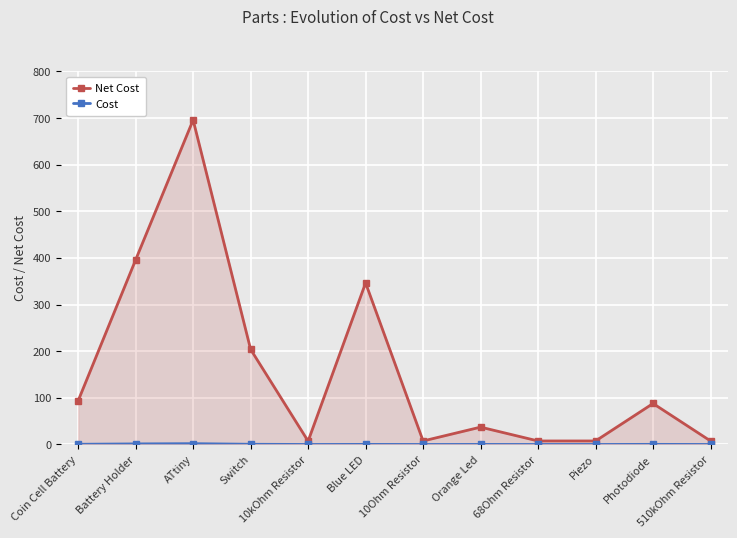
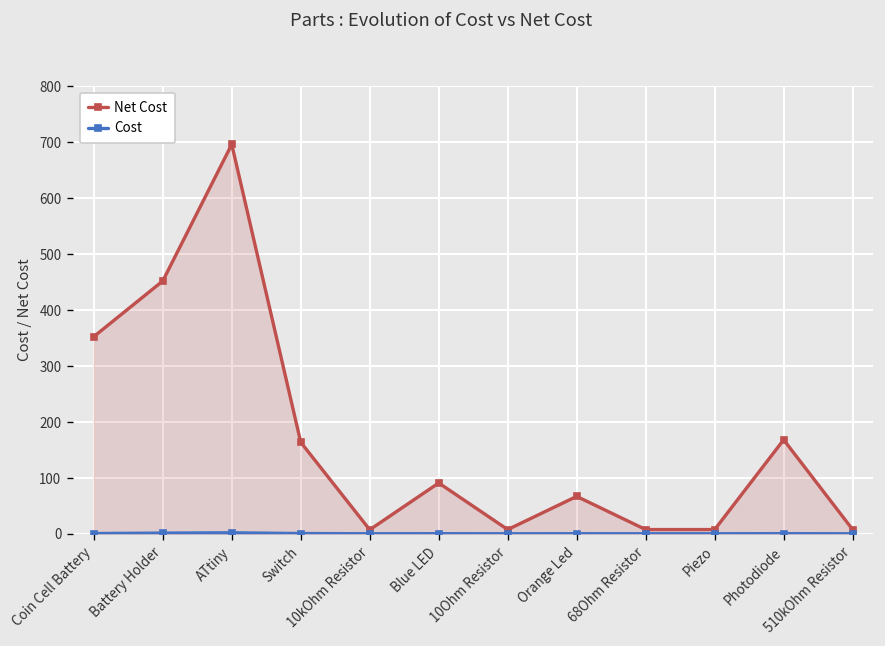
  {
    "Net Cost": {
-     "Coin Cell Battery": 90,
-     "Battery Holder": 400,
+     "Coin Cell Battery": 350,
+     "Battery Holder": 450,
      "ATtiny": 700,
-     "Switch": 200,
+     "Switch": 160,
      "10kOhm Resistor": 10,
-     "Blue LED": 350,
+     "Blue LED": 90,
      "10Ohm Resistor": 10,
-     "Orange Led": 40,
+     "Orange Led": 70,
      "68Ohm Resistor": 10,
      "Piezo": 10,
-     "Photodiode": 90,
+     "Photodiode": 170,
      "510kOhm Resistor": 10
    },
    "Cost": {
      "Coin Cell Battery": 0,
      "Battery Holder": 0,
      "ATtiny": 0,
      "Switch": 0,
      "10kOhm Resistor": 0,
      "Blue LED": 0,
      "10Ohm Resistor": 0,
      "Orange Led": 0,
      "68Ohm Resistor": 0,
      "Piezo": 0,
      "Photodiode": 0,
      "510kOhm Resistor": 0
    }
  }
